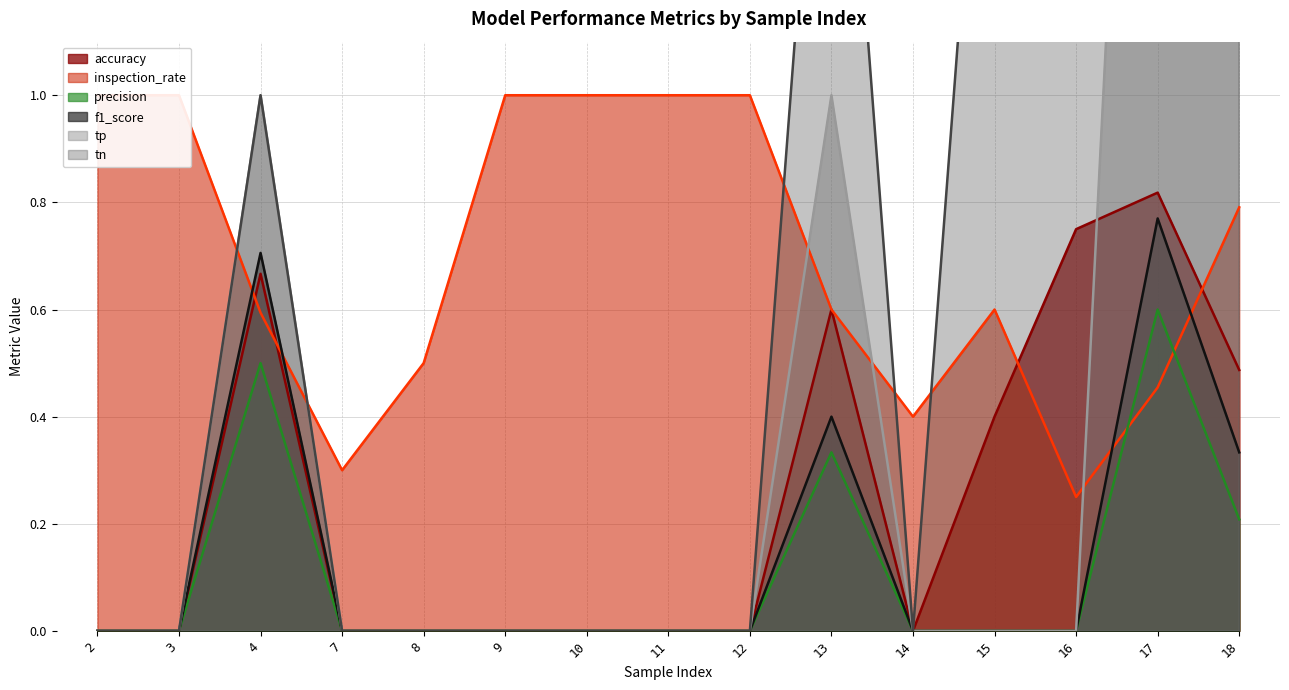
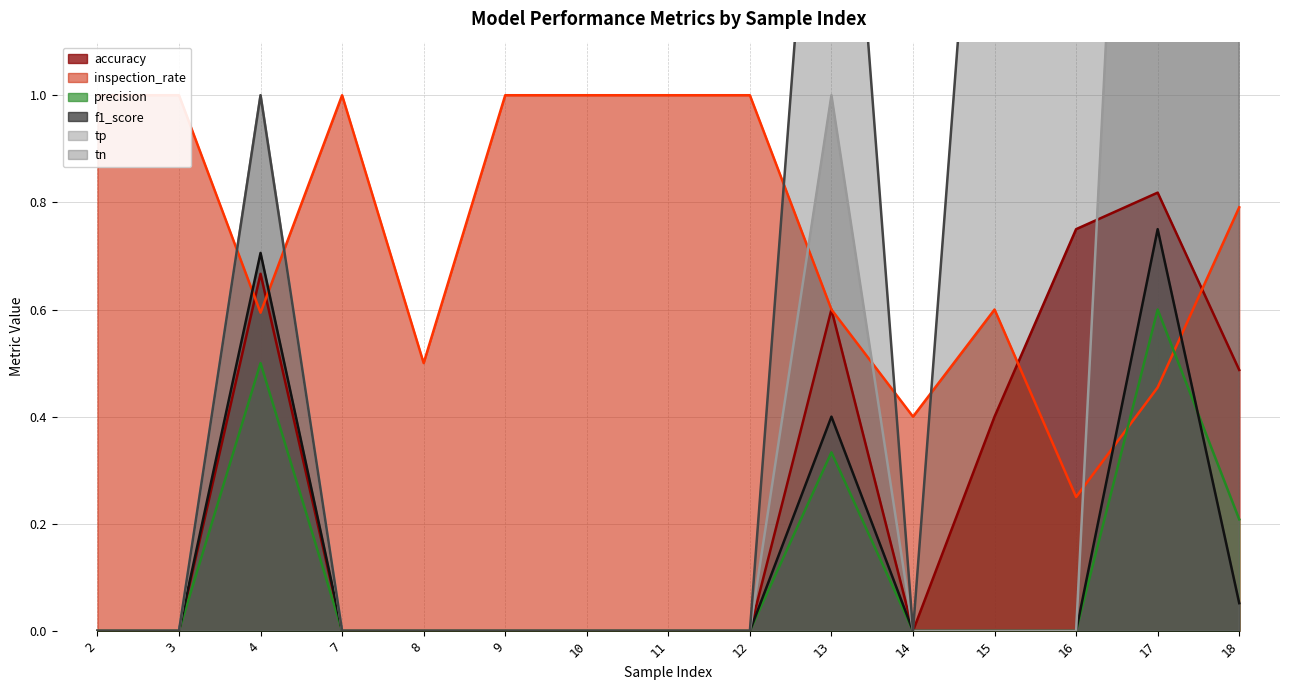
  {
    "accuracy": {
      "4": 0.67,
      "15": 0.40,
      "16": 0.75,
      "17": 0.82,
      "18": 0.49
    },
    "inspection_rate": {
      "4": 0.59,
-     "7": 0.3,
+     "7": 1.0,
      "8": 0.5,
      "9": 1.0,
      "10": 1.0,
      "11": 1.0,
      "12": 1.0,
      "14": 0.4,
      "15": 0.6,
      "16": 0.25,
      "17": 0.45,
      "18": 0.79
    },
    "precision": {
      "4": 0.50,
      "13": 0.33,
      "17": 0.60,
      "18": 0.21
    },
    "f1_score": {
      "4": 0.71,
      "13": 0.40,
-     "17": 0.77,
-     "18": 0.33
+     "17": 0.75,
+     "18": 0.05
    }
  }
